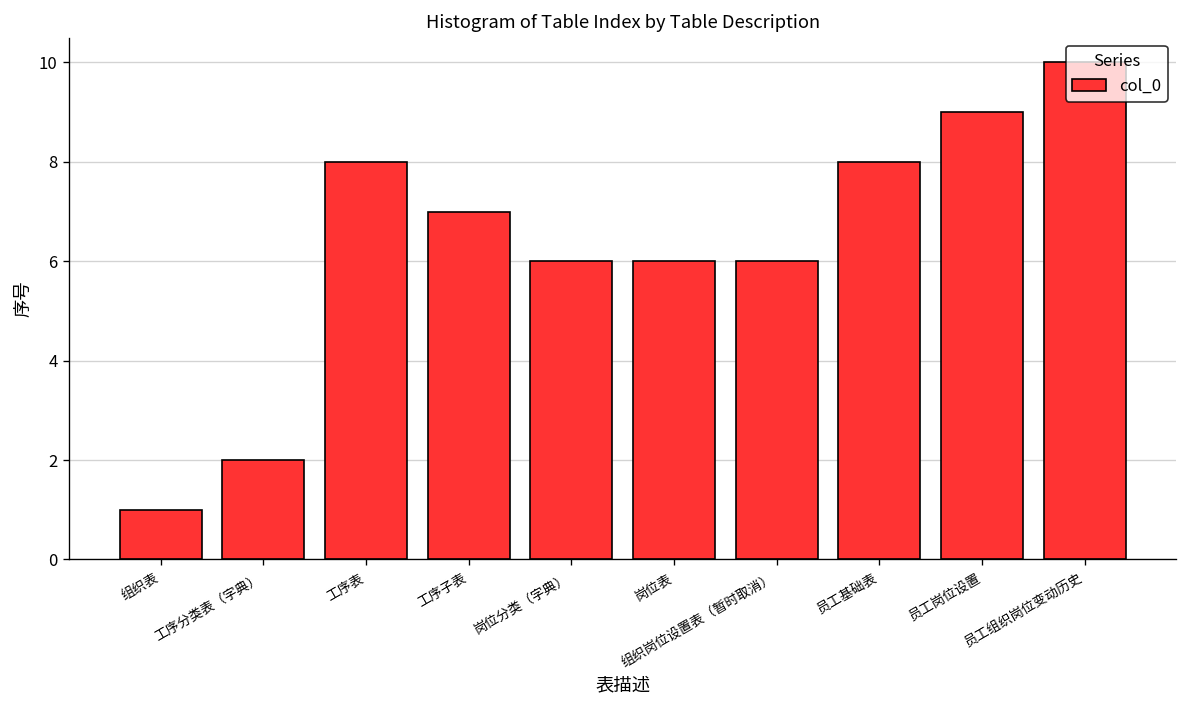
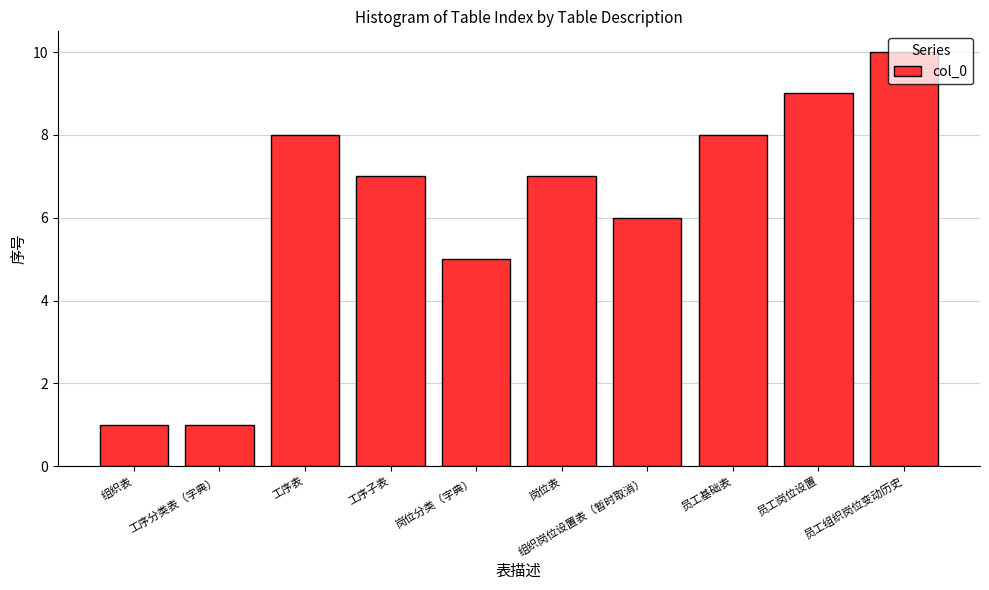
  {
    "组织表": 1,
-   "工序分类表（字典）": 2,
+   "工序分类表（字典）": 1,
    "工序表": 8,
    "工序子表": 7,
-   "岗位分类（字典）": 6,
-   "岗位表": 6,
+   "岗位分类（字典）": 5,
+   "岗位表": 7,
    "组织岗位设置表（暂时取消）": 6,
    "员工基础表": 8,
    "员工岗位设置": 9
  }
